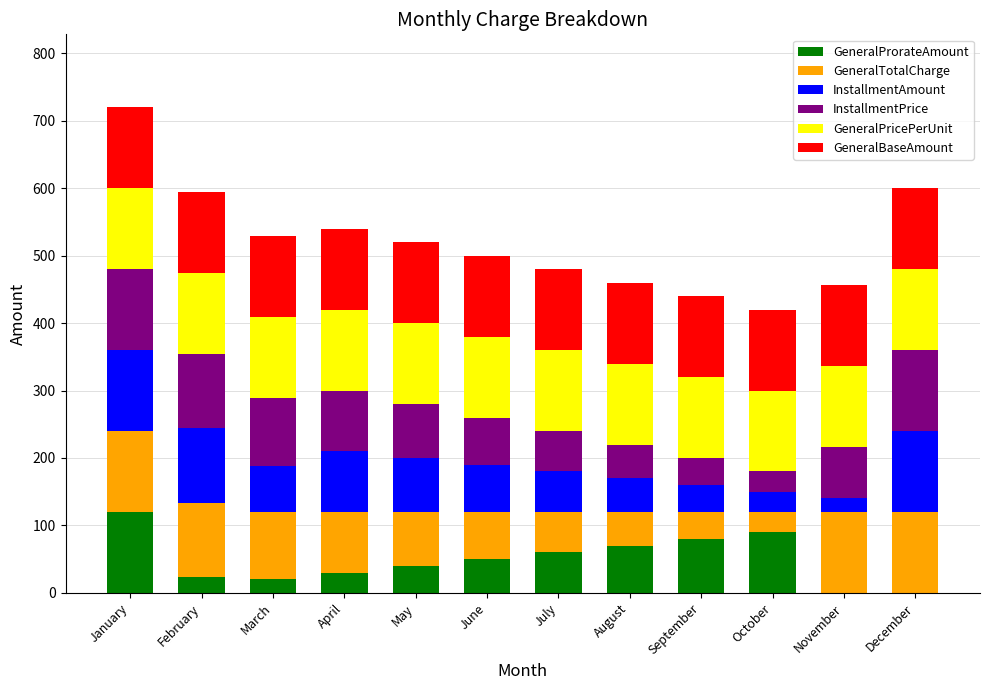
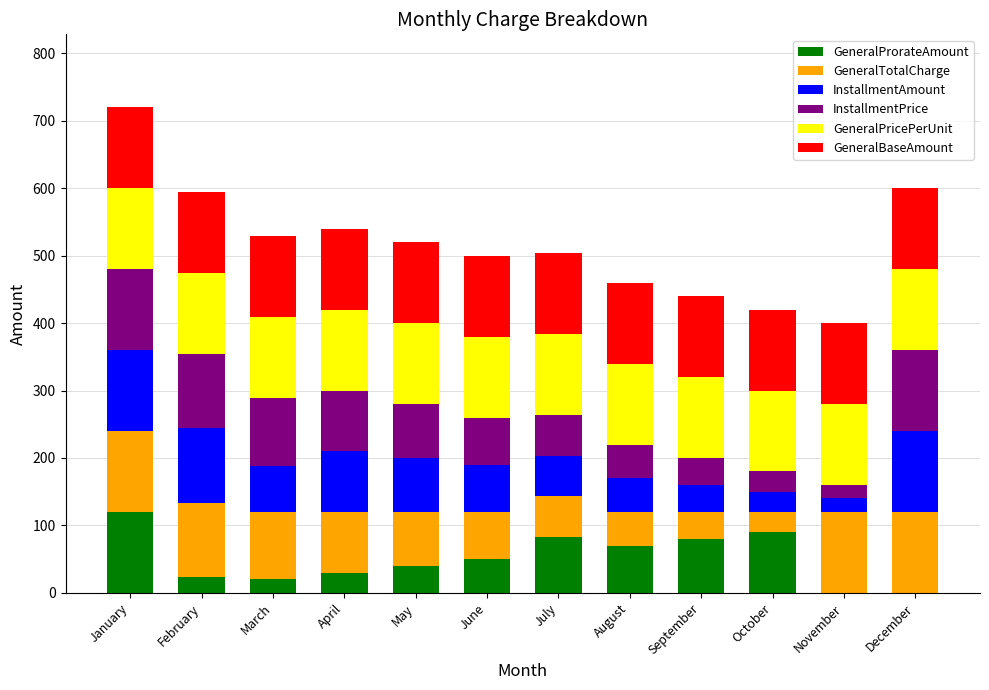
  {
    "GeneralProrateAmount": {
      "January": 120,
      "February": 20,
      "March": 20,
      "April": 30,
      "May": 40,
      "June": 50,
-     "July": 60,
+     "July": 80,
      "August": 70,
      "September": 80,
      "October": 90,
      "November": 0,
      "December": 0
    },
    "GeneralTotalCharge": {
      "January": 120,
      "February": 110,
      "March": 100,
      "April": 90,
      "May": 80,
      "June": 70,
      "July": 60,
      "August": 50,
      "September": 40,
      "October": 30,
      "November": 120,
      "December": 120
    },
    "InstallmentAmount": {
      "January": 120,
      "February": 110,
      "March": 70,
      "April": 90,
      "May": 80,
      "June": 70,
      "July": 60,
      "August": 50,
      "September": 40,
      "October": 30,
      "November": 20,
      "December": 120
    },
    "InstallmentPrice": {
      "January": 120,
      "February": 110,
      "March": 100,
      "April": 90,
      "May": 80,
      "June": 70,
      "July": 60,
      "August": 50,
      "September": 40,
      "October": 30,
-     "November": 80,
+     "November": 20,
      "December": 120
    },
    "GeneralPricePerUnit": {
      "January": 120,
      "February": 120,
      "March": 120,
      "April": 120,
      "May": 120,
      "June": 120,
      "July": 120,
      "August": 120,
      "September": 120,
      "October": 120,
      "November": 120,
      "December": 120
    },
    "GeneralBaseAmount": {
      "January": 120,
      "February": 120,
      "March": 120,
      "April": 120,
      "May": 120,
      "June": 120,
      "July": 120,
      "August": 120,
      "September": 120,
      "October": 120,
      "November": 120,
      "December": 120
    }
  }
